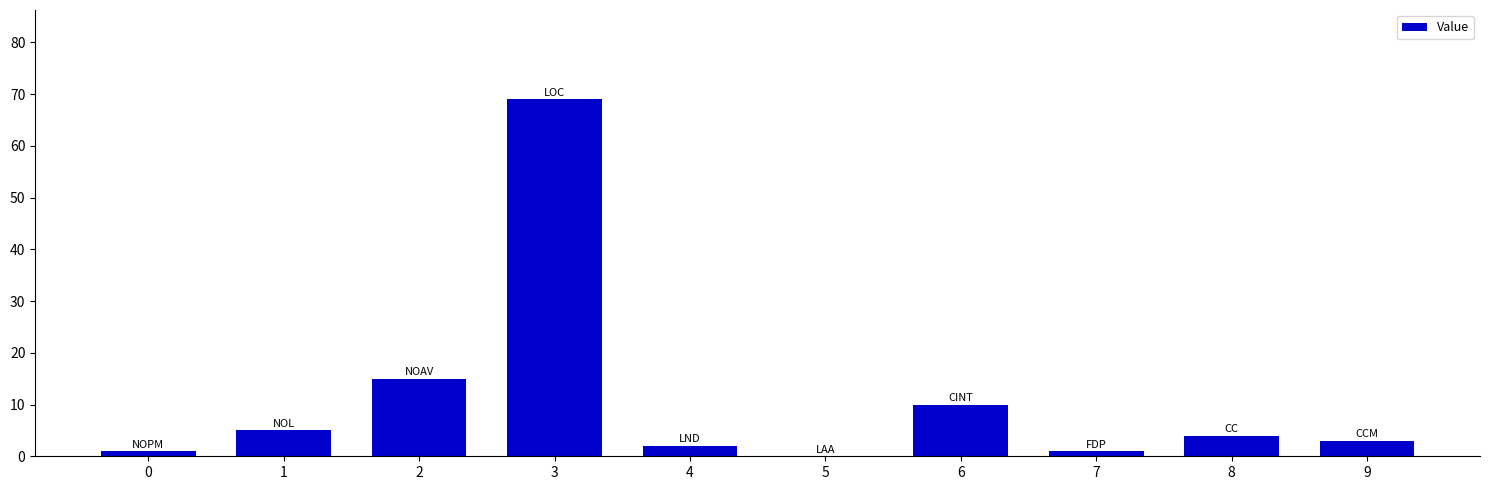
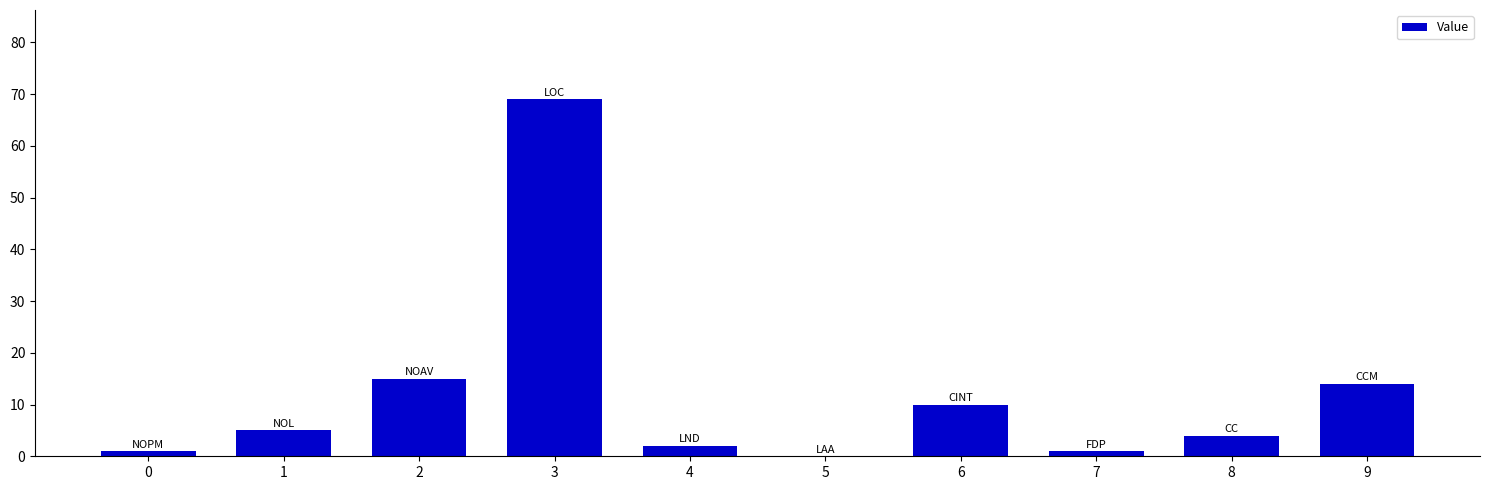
  {
    "0": 1,
    "1": 5,
    "2": 15,
    "3": 69,
    "4": 2,
    "5": 0,
    "6": 10,
    "7": 1,
    "8": 4,
-   "9": 3
+   "9": 14
  }
